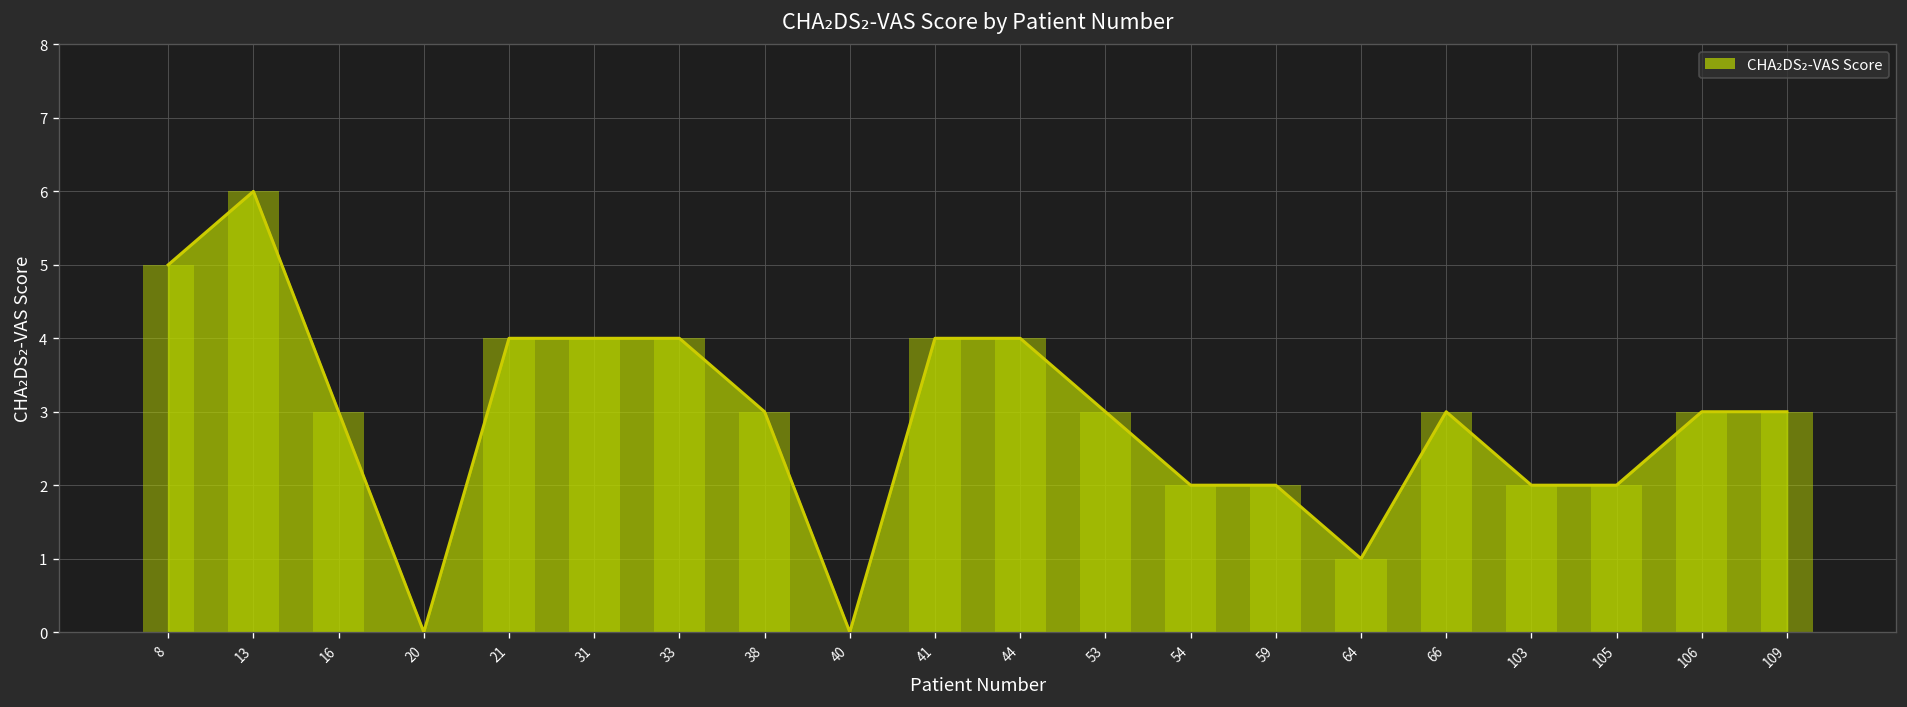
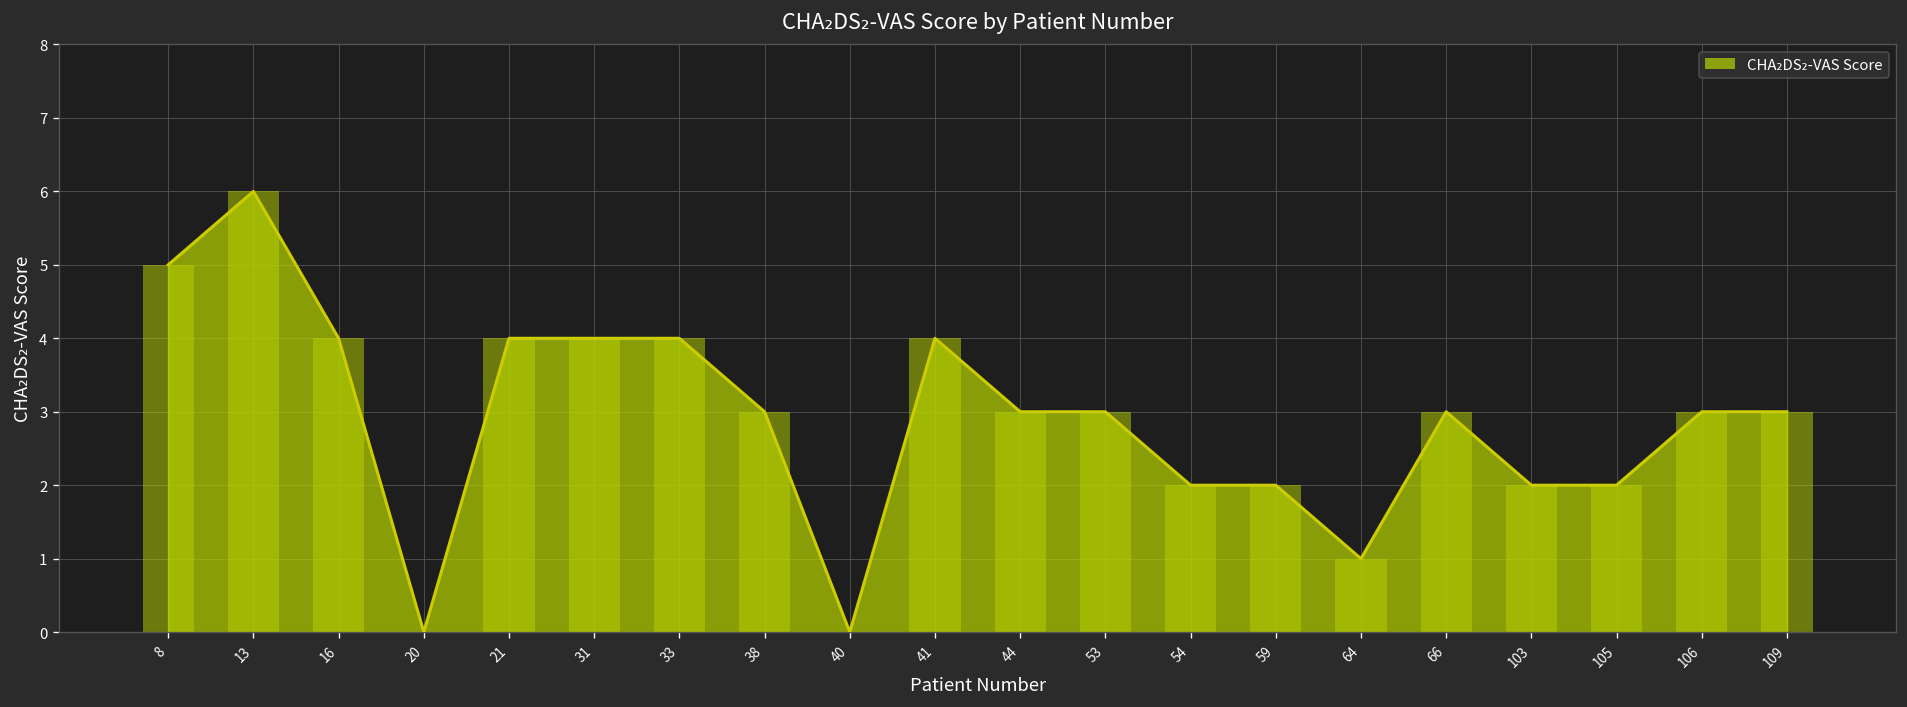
  {
    "8": 5,
    "13": 6,
-   "16": 3,
+   "16": 4,
    "20": 0,
    "21": 4,
    "31": 4,
    "33": 4,
    "38": 3,
    "40": 0,
    "41": 4,
-   "44": 4,
+   "44": 3,
    "53": 3,
    "54": 2,
    "59": 2,
    "64": 1,
    "66": 3,
    "103": 2,
    "105": 2,
    "106": 3,
    "109": 3
  }
